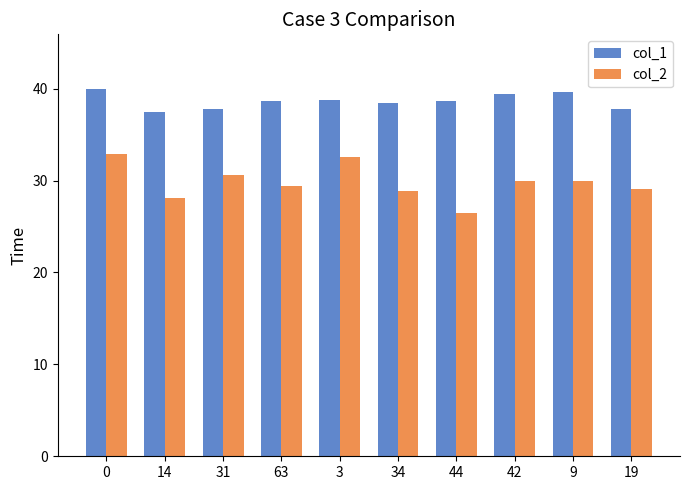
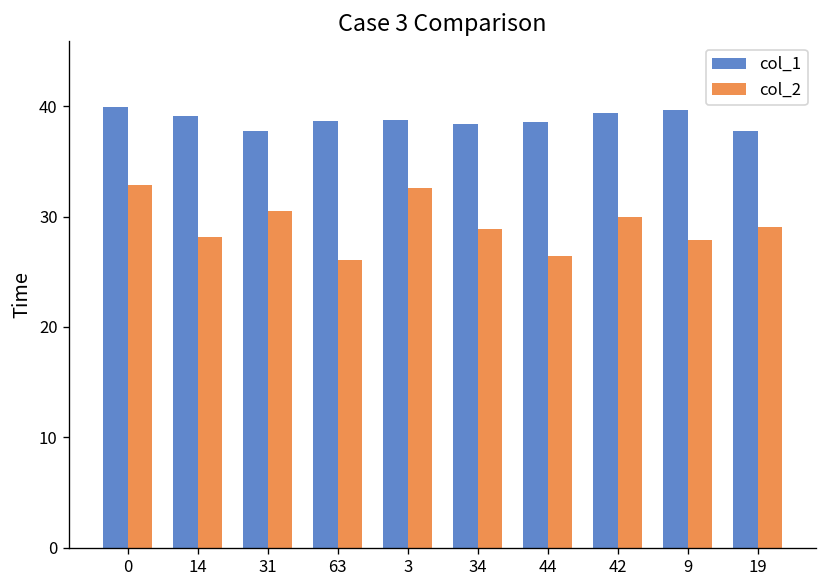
  {
    "col_1": {
      "0": 40,
-     "14": 37,
+     "14": 39,
      "31": 38,
      "63": 39,
      "3": 39,
      "34": 38,
      "44": 39,
      "42": 39,
      "9": 40,
      "19": 38
    },
    "col_2": {
      "0": 33,
      "14": 28,
      "31": 31,
-     "63": 29,
+     "63": 26,
      "3": 33,
      "34": 29,
      "44": 26,
      "42": 30,
-     "9": 30,
+     "9": 28,
      "19": 29
    }
  }
